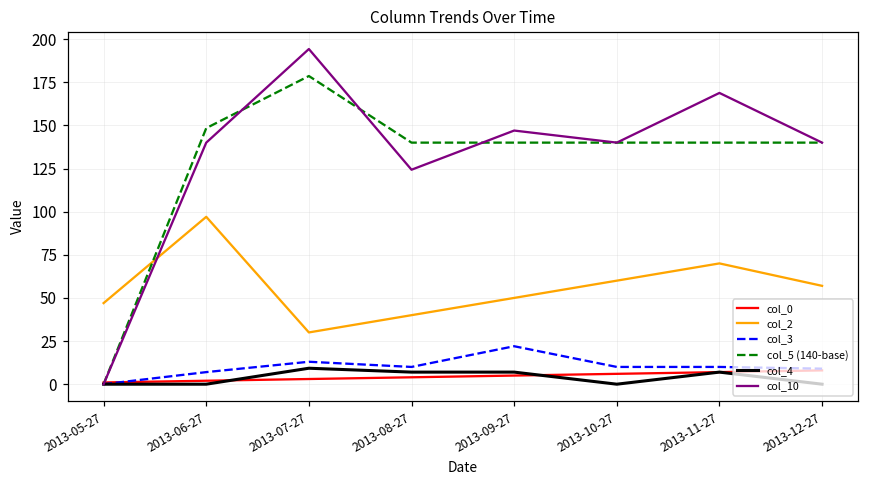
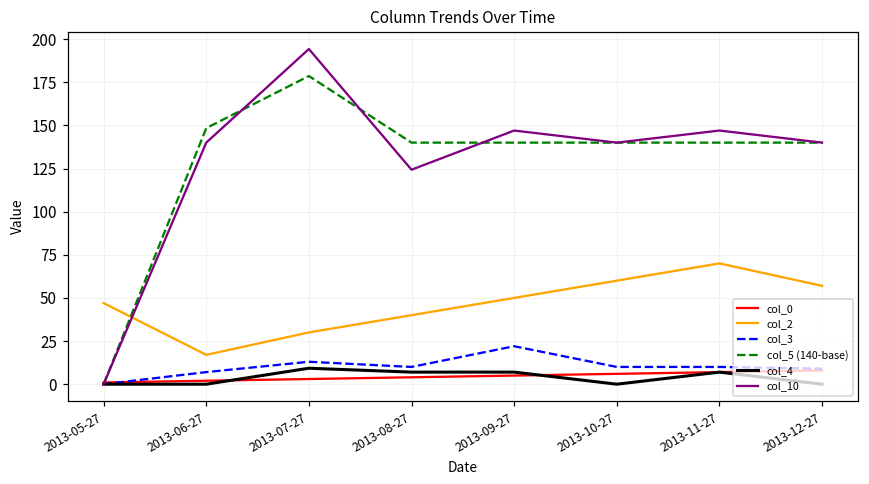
  {
    "col_0": {
      "2013-06-27": 2,
      "2013-07-27": 3,
      "2013-08-27": 4,
      "2013-09-27": 5,
      "2013-10-27": 6
    },
    "col_2": {
      "2013-05-27": 47,
-     "2013-06-27": 97,
+     "2013-06-27": 17,
      "2013-07-27": 30,
      "2013-08-27": 40,
      "2013-09-27": 50,
      "2013-10-27": 60,
      "2013-11-27": 70,
      "2013-12-27": 57
    },
    "col_3": {
      "2013-06-27": 7,
      "2013-07-27": 13,
      "2013-08-27": 10,
      "2013-09-27": 22,
      "2013-10-27": 10,
      "2013-11-27": 10
    },
    "col_5 (140-base)": {
      "2013-06-27": 148,
      "2013-07-27": 179,
      "2013-08-27": 140,
      "2013-09-27": 140,
      "2013-11-27": 140
    },
    "col_4": {
      "2013-06-27": 0,
      "2013-07-27": 9,
      "2013-08-27": 7,
      "2013-09-27": 7,
      "2013-10-27": 0
    },
    "col_10": {
      "2013-06-27": 140,
      "2013-07-27": 194,
      "2013-08-27": 124,
      "2013-09-27": 147,
-     "2013-11-27": 169
+     "2013-11-27": 147
    }
  }
